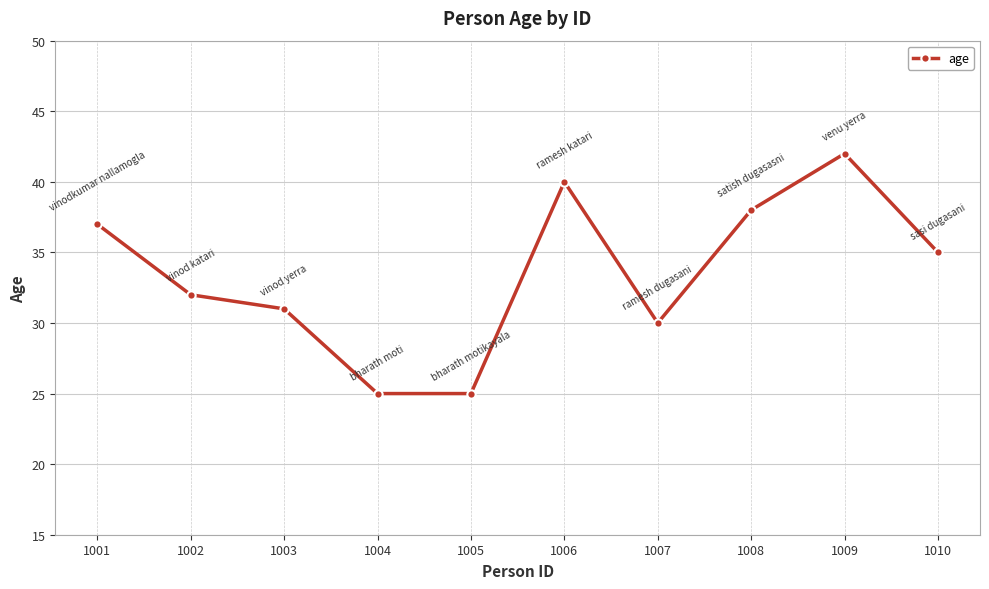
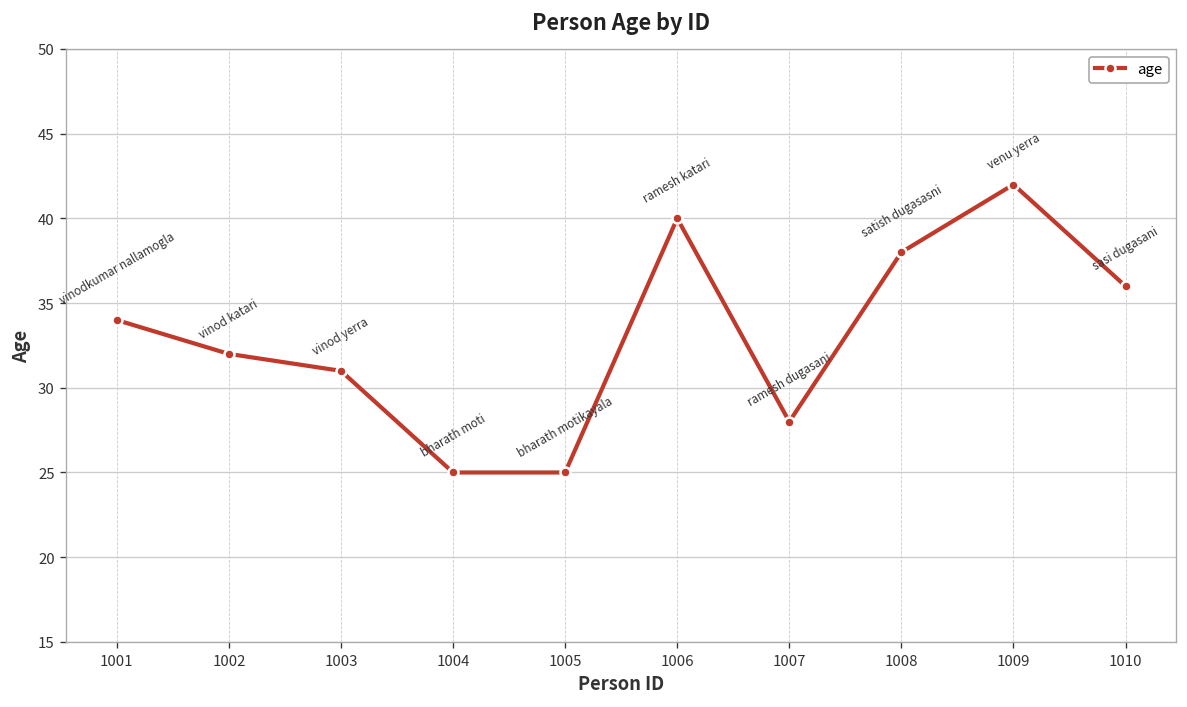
  {
-   "1001": 37,
+   "1001": 34,
    "1002": 32,
    "1003": 31,
    "1004": 25,
    "1005": 25,
    "1006": 40,
-   "1007": 30,
+   "1007": 28,
    "1008": 38,
    "1009": 42,
-   "1010": 35
+   "1010": 36
  }
